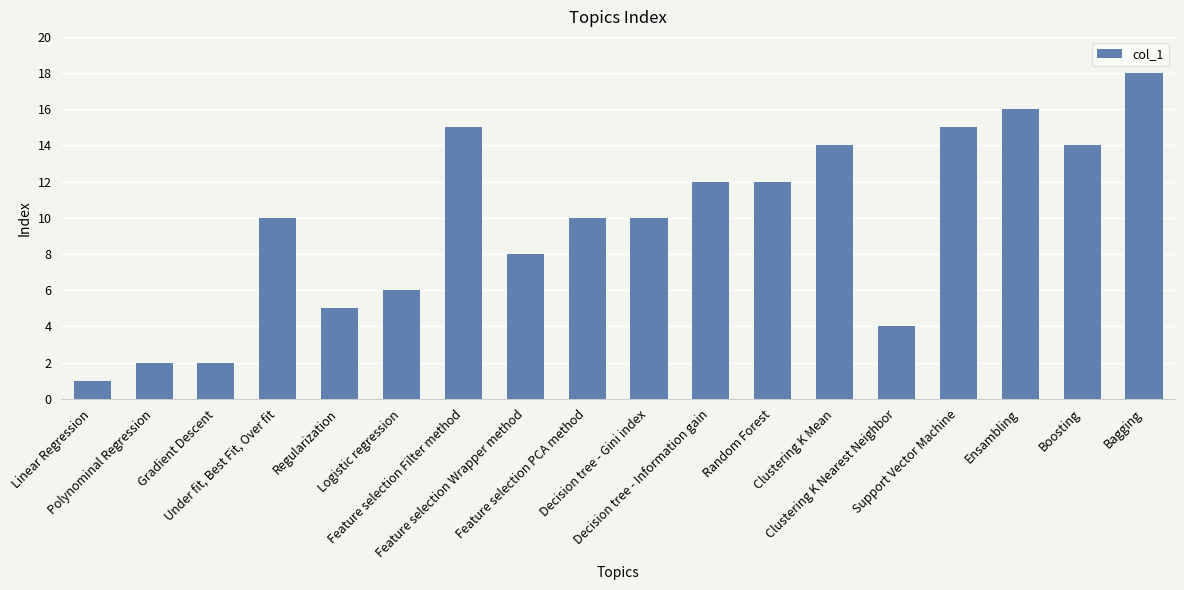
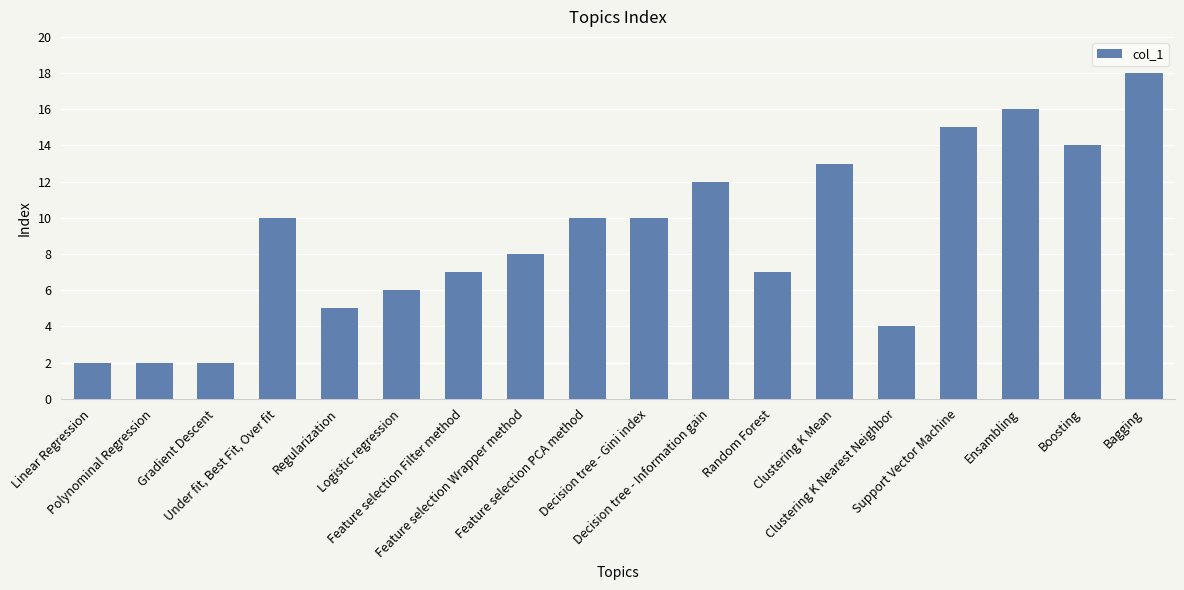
  {
-   "Linear Regression": 1,
+   "Linear Regression": 2,
    "Polynominal Regression": 2,
    "Gradient Descent": 2,
    "Under fit, Best Fit, Over fit": 10,
    "Regularization": 5,
    "Logistic regression": 6,
-   "Feature selection Filter method": 15,
+   "Feature selection Filter method": 7,
    "Feature selection Wrapper method": 8,
    "Feature selection PCA method": 10,
    "Decision tree - Gini index": 10,
    "Decision tree - Information gain": 12,
-   "Random Forest": 12,
-   "Clustering K Mean": 14,
+   "Random Forest": 7,
+   "Clustering K Mean": 13,
    "Clustering K Nearest Neighbor": 4,
    "Support Vector Machine": 15,
    "Ensambling": 16,
    "Boosting": 14,
    "Bagging": 18
  }
